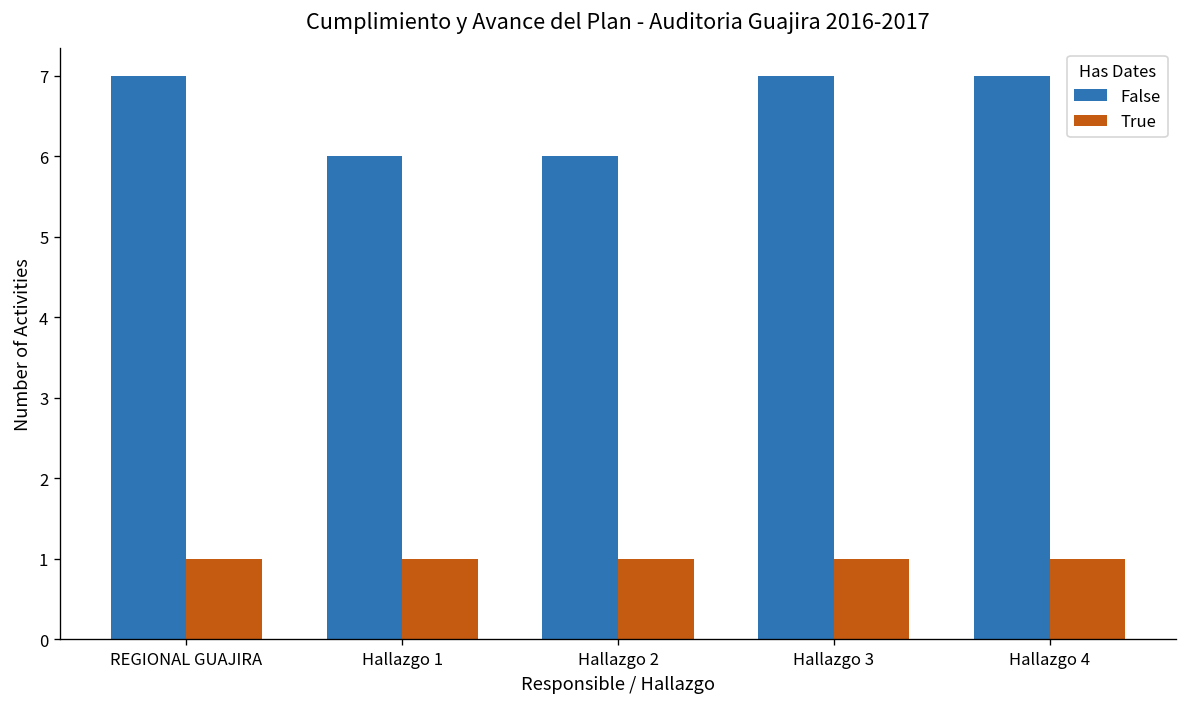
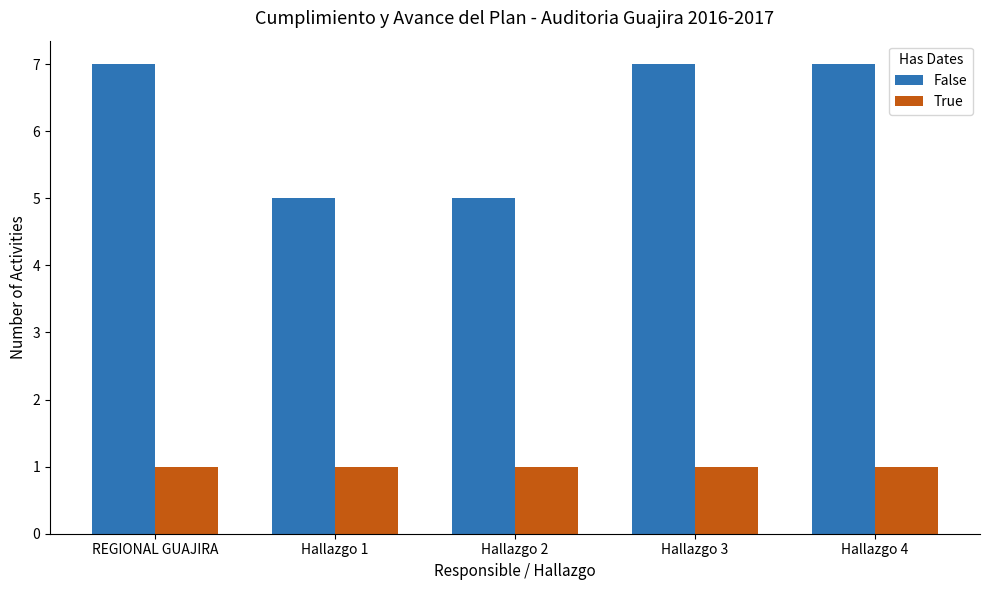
  {
    "False": {
      "REGIONAL GUAJIRA": 7,
-     "Hallazgo 1": 6,
-     "Hallazgo 2": 6,
+     "Hallazgo 1": 5,
+     "Hallazgo 2": 5,
      "Hallazgo 3": 7,
      "Hallazgo 4": 7
    },
    "True": {
      "REGIONAL GUAJIRA": 1,
      "Hallazgo 1": 1,
      "Hallazgo 2": 1,
      "Hallazgo 3": 1,
      "Hallazgo 4": 1
    }
  }
